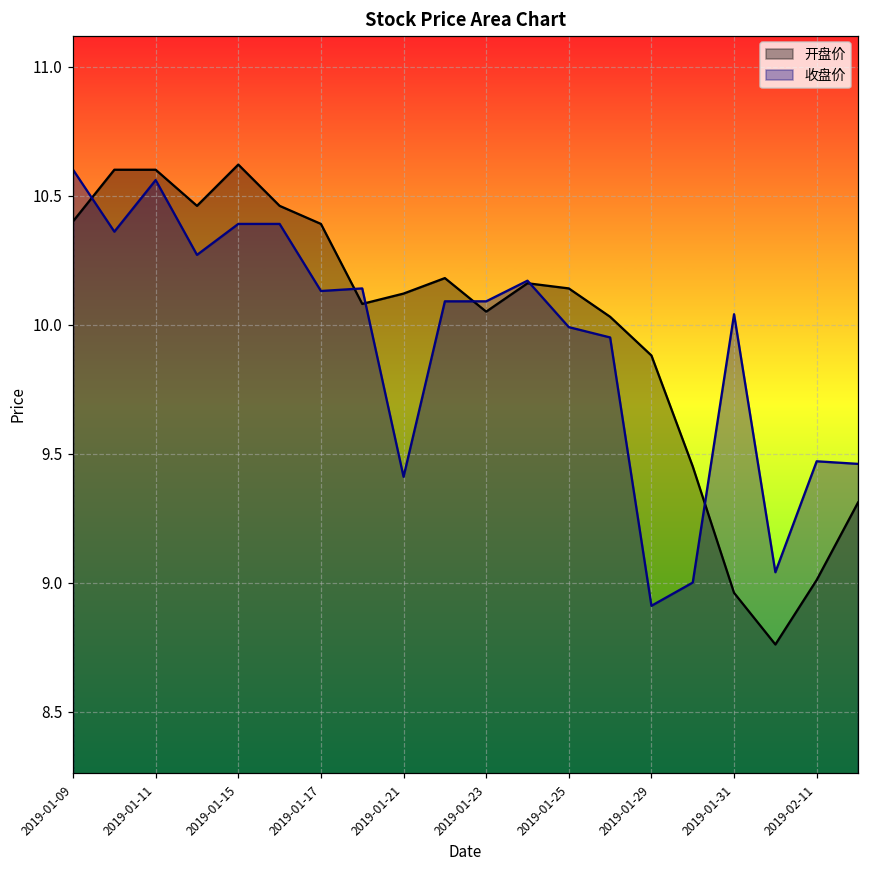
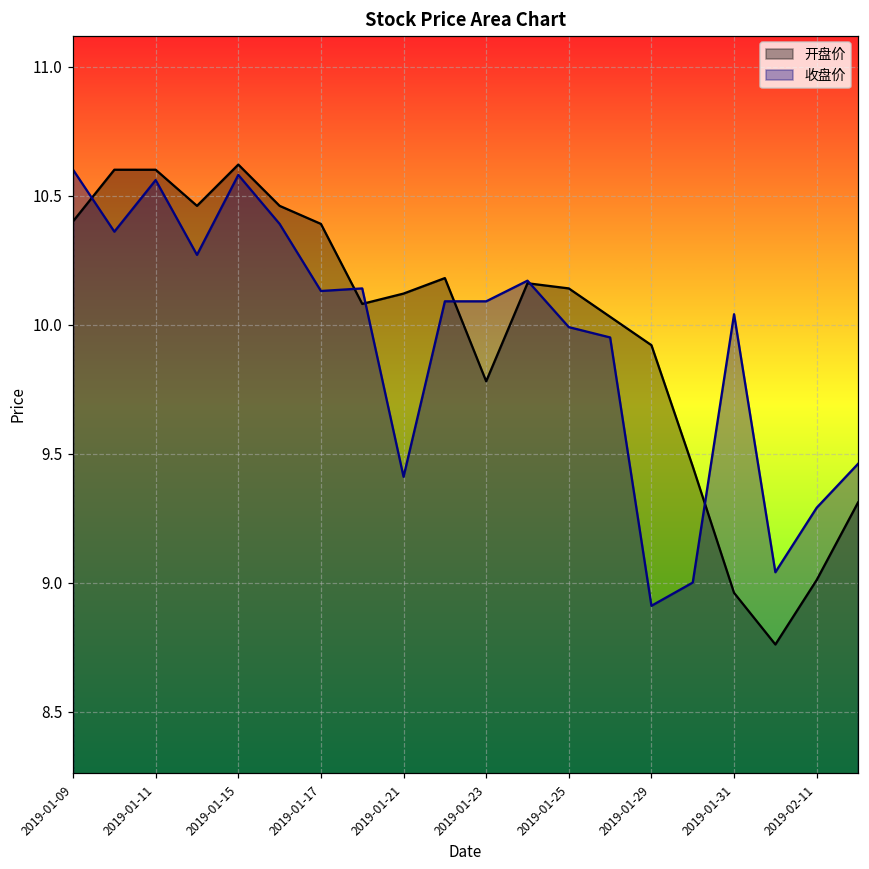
  {
    "开盘价": {
      "2019-01-09": 10.40,
      "2019-01-11": 10.60,
      "2019-01-15": 10.62,
      "2019-01-17": 10.39,
      "2019-01-21": 10.12,
-     "2019-01-23": 10.05,
+     "2019-01-23": 9.78,
      "2019-01-25": 10.14,
-     "2019-01-29": 9.88,
+     "2019-01-29": 9.92,
      "2019-01-31": 8.96,
      "2019-02-11": 9.01
    },
    "收盘价": {
      "2019-01-09": 10.60,
      "2019-01-11": 10.56,
-     "2019-01-15": 10.39,
+     "2019-01-15": 10.58,
      "2019-01-17": 10.13,
      "2019-01-21": 9.41,
      "2019-01-23": 10.09,
      "2019-01-25": 9.99,
      "2019-01-29": 8.91,
      "2019-01-31": 10.04,
-     "2019-02-11": 9.47
+     "2019-02-11": 9.29
    }
  }
